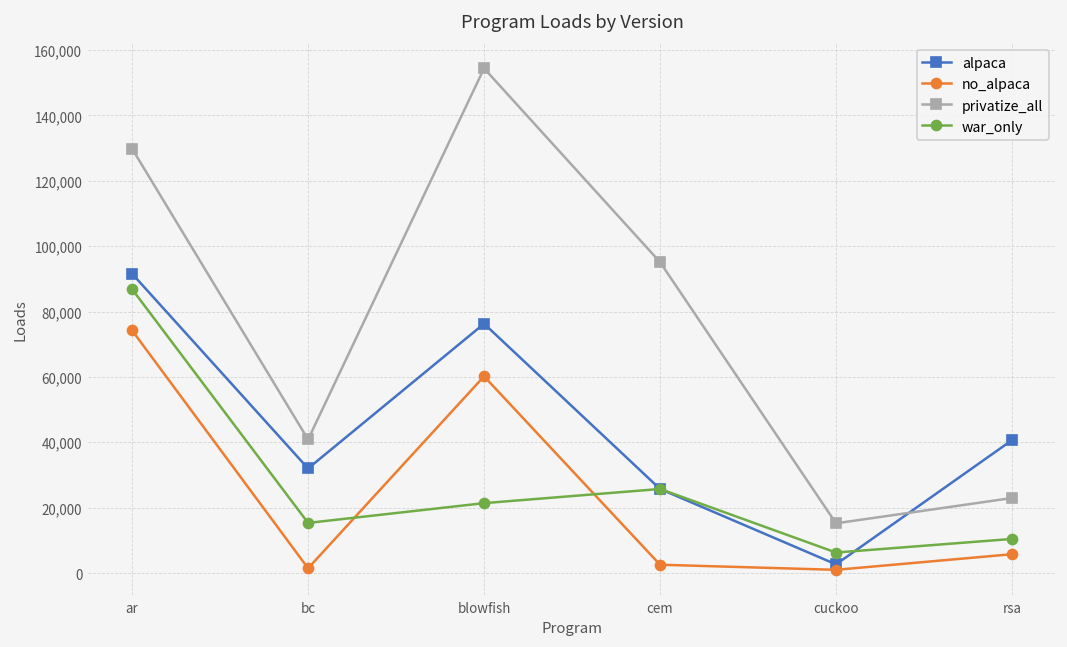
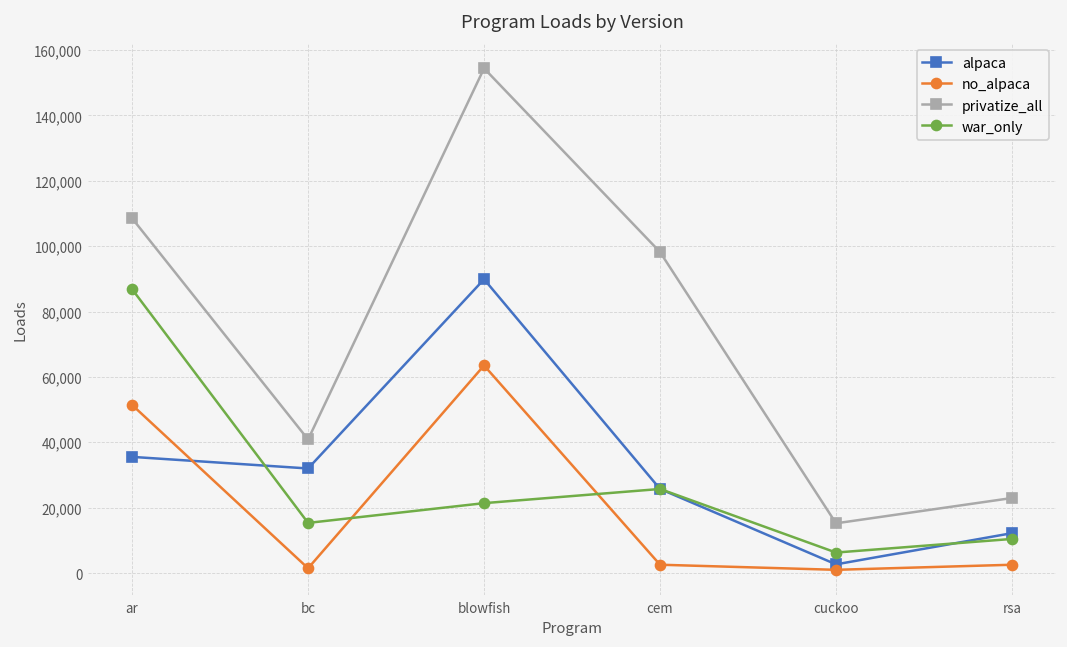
  {
    "alpaca": {
-     "ar": "92,000",
+     "ar": "36,000",
      "bc": "32,000",
-     "blowfish": "76,000",
+     "blowfish": "90,000",
      "cuckoo": "3,000",
-     "rsa": "41,000"
+     "rsa": "12,000"
    },
    "no_alpaca": {
-     "ar": "74,000",
+     "ar": "51,000",
      "bc": "1,000",
-     "blowfish": "60,000",
+     "blowfish": "63,000",
      "cem": "3,000",
      "cuckoo": "1,000",
-     "rsa": "6,000"
+     "rsa": "3,000"
    },
    "privatize_all": {
-     "ar": "130,000",
+     "ar": "109,000",
      "bc": "41,000",
      "blowfish": "154,000",
-     "cem": "95,000",
+     "cem": "98,000",
      "cuckoo": "15,000",
      "rsa": "23,000"
    },
    "war_only": {
      "ar": "87,000",
      "bc": "15,000",
      "blowfish": "21,000",
      "cuckoo": "6,000",
      "rsa": "10,000"
    }
  }
